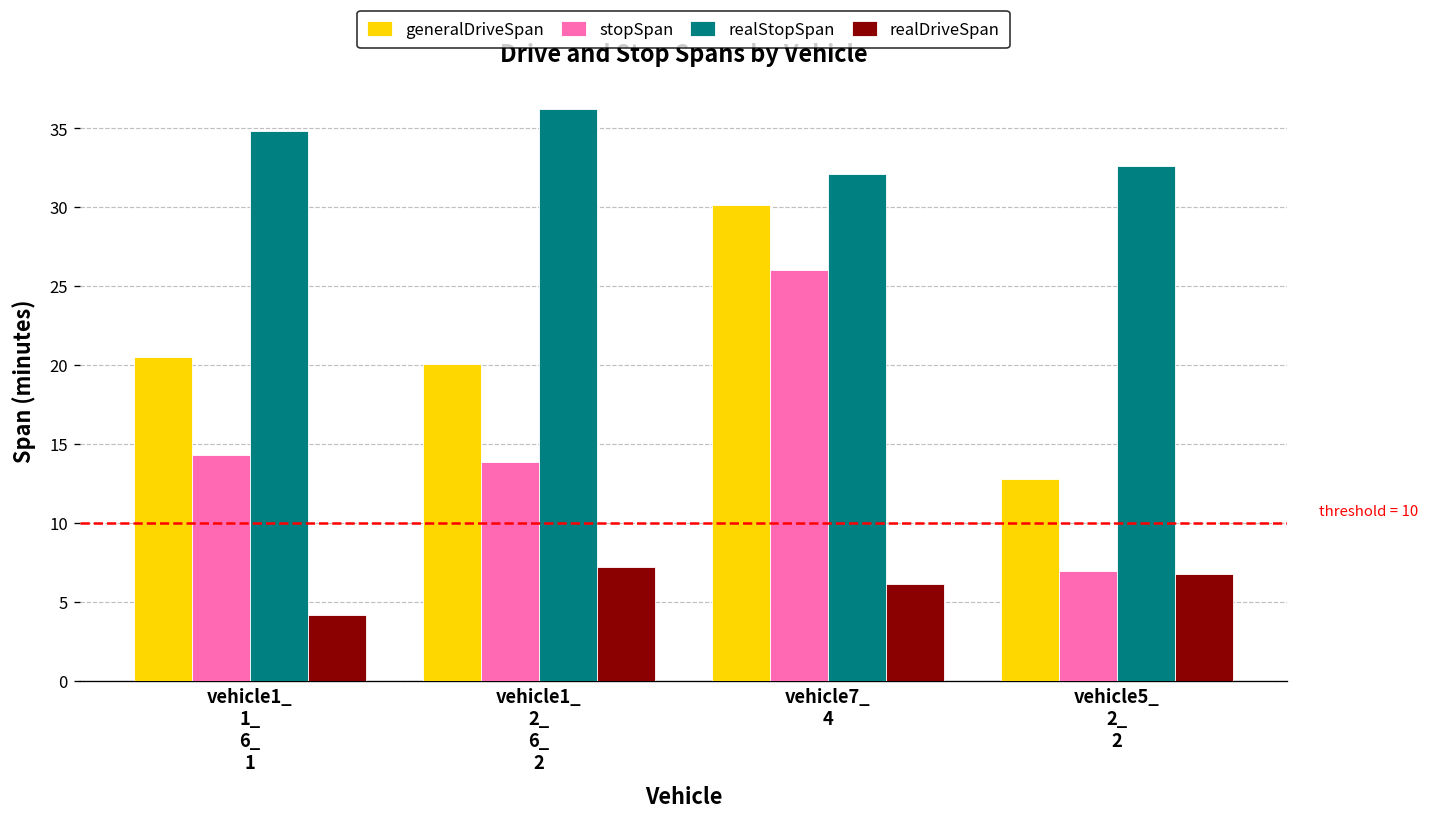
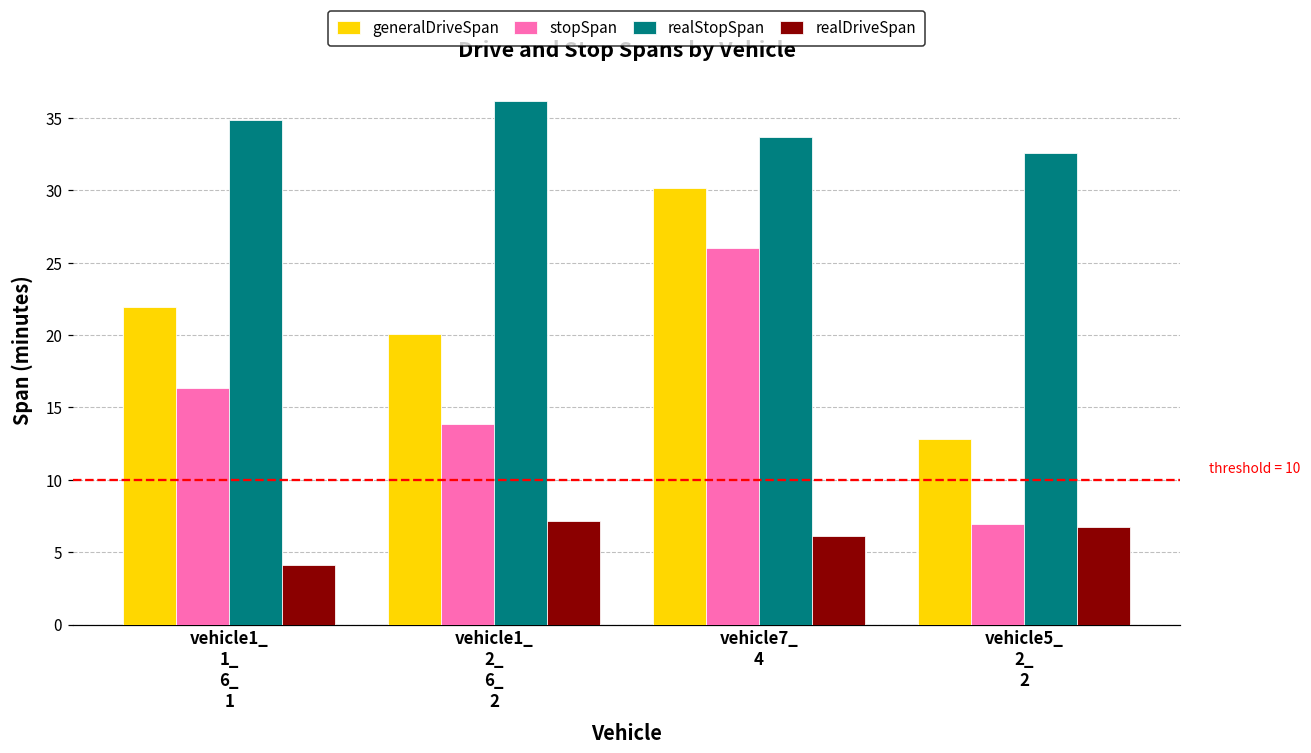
  {
    "generalDriveSpan": {
-     "vehicle1_ 1_ 6_ 1": 20.5,
+     "vehicle1_ 1_ 6_ 1": 22.0,
      "vehicle1_ 2_ 6_ 2": 20.1,
      "vehicle7_ 4": 30.1,
      "vehicle5_ 2_ 2": 12.8
    },
    "stopSpan": {
-     "vehicle1_ 1_ 6_ 1": 14.3,
+     "vehicle1_ 1_ 6_ 1": 16.3,
      "vehicle1_ 2_ 6_ 2": 13.9,
      "vehicle7_ 4": 26.0,
      "vehicle5_ 2_ 2": 6.9
    },
    "realStopSpan": {
      "vehicle1_ 1_ 6_ 1": 34.8,
      "vehicle1_ 2_ 6_ 2": 36.2,
-     "vehicle7_ 4": 32.1,
+     "vehicle7_ 4": 33.7,
      "vehicle5_ 2_ 2": 32.6
    },
    "realDriveSpan": {
      "vehicle1_ 1_ 6_ 1": 4.1,
      "vehicle1_ 2_ 6_ 2": 7.2,
      "vehicle7_ 4": 6.1,
      "vehicle5_ 2_ 2": 6.8
    }
  }
